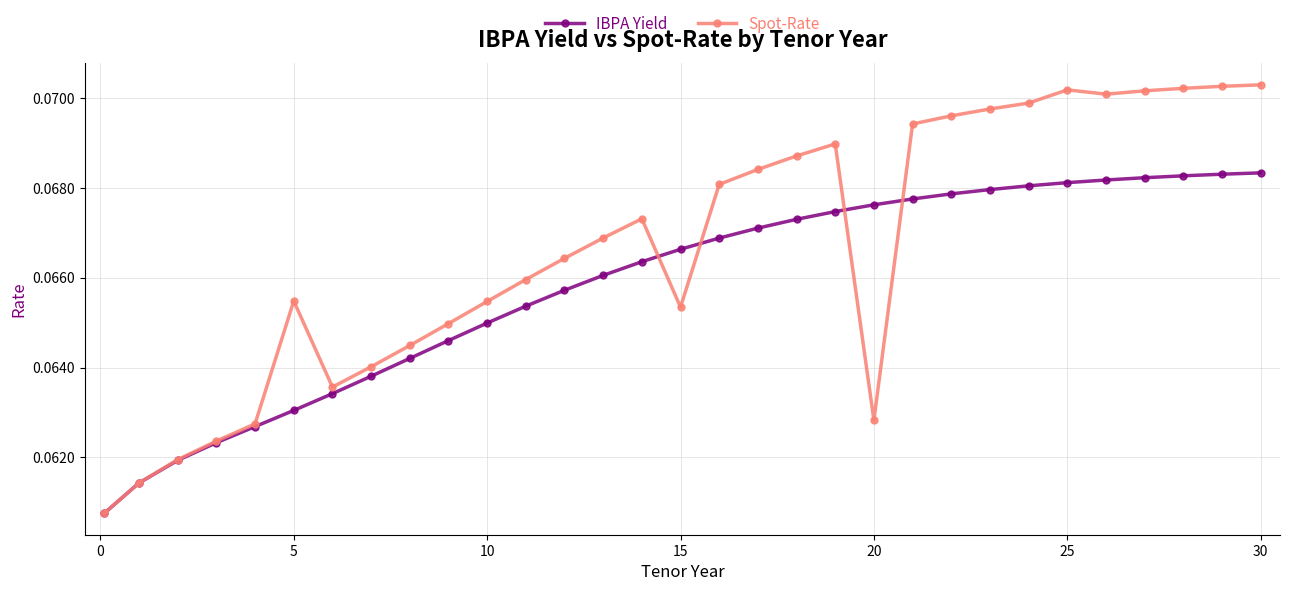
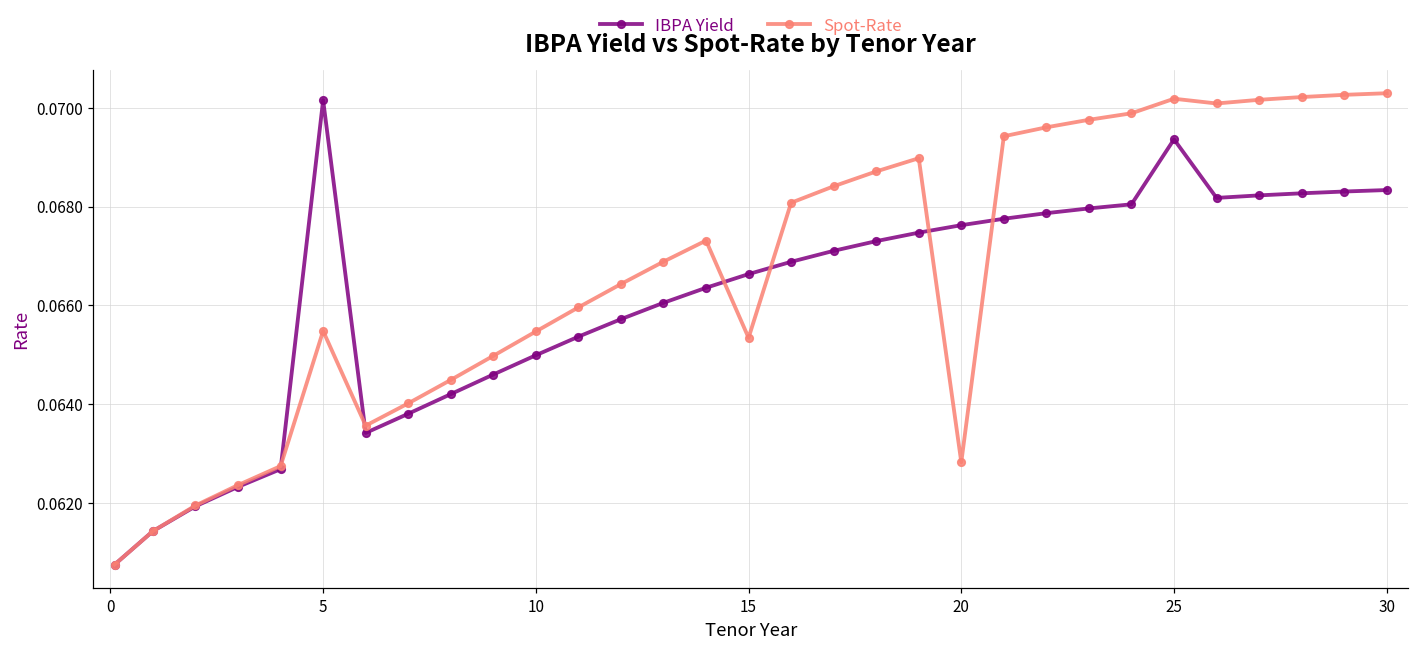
  {
    "IBPA Yield": {
-     "5": 0.0630,
+     "5": 0.0702,
      "10": 0.0650,
      "15": 0.0666,
      "20": 0.0676,
-     "25": 0.0681,
+     "25": 0.0694,
      "30": 0.0683
    },
    "Spot-Rate": {
      "5": 0.0655,
      "10": 0.0655,
      "15": 0.0653,
      "20": 0.0628,
      "25": 0.0702,
      "30": 0.0703
    }
  }
